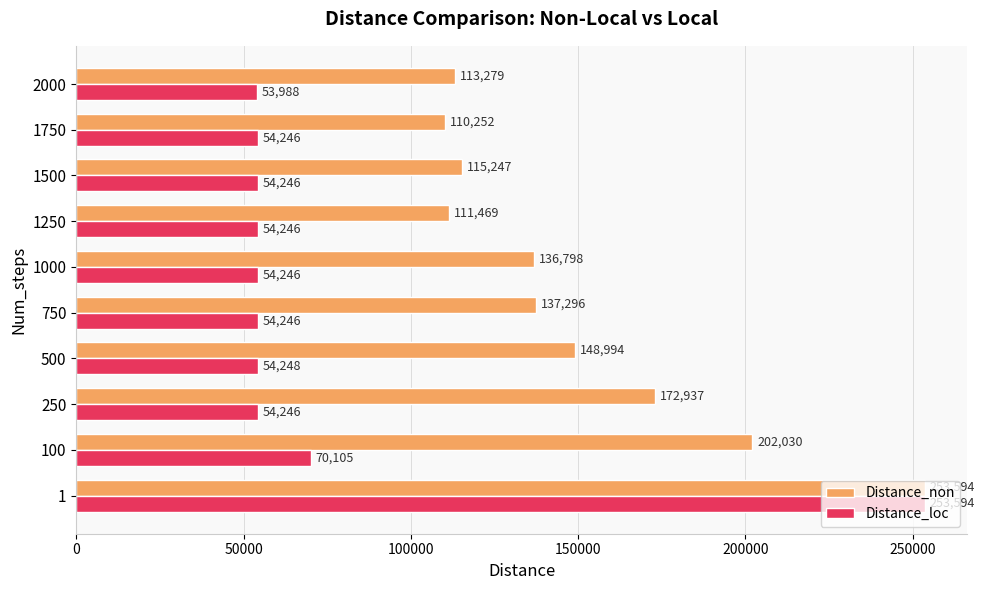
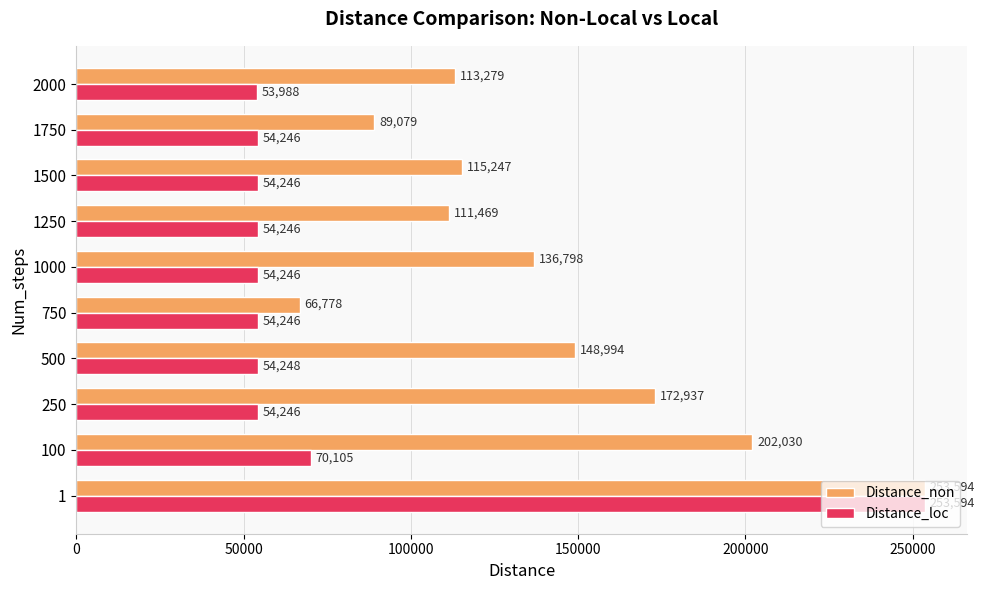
  {
    "Distance_non": {
      "2000": "113,279",
-     "1750": "110,252",
+     "1750": "89,079",
      "1500": "115,247",
      "1250": "111,469",
      "1000": "136,798",
-     "750": "137,296",
+     "750": "66,778",
      "500": "148,994",
      "250": "172,937",
      "100": "202,030"
    },
    "Distance_loc": {
      "2000": "53,988",
      "1750": "54,246",
      "1500": "54,246",
      "1250": "54,246",
      "1000": "54,246",
      "750": "54,246",
      "500": "54,248",
      "250": "54,246",
      "100": "70,105"
    }
  }
